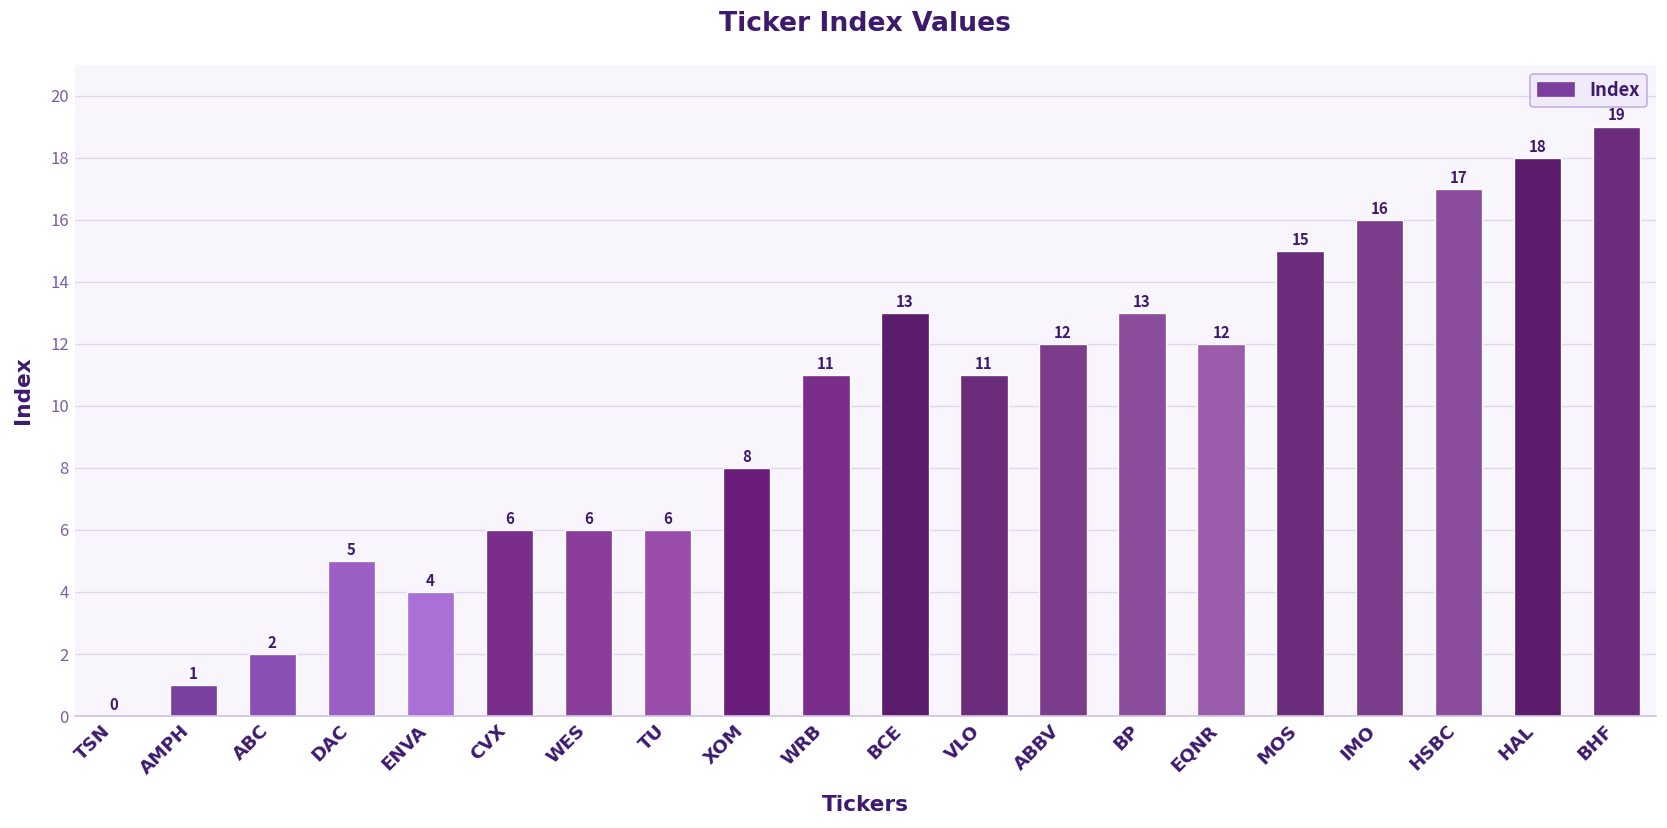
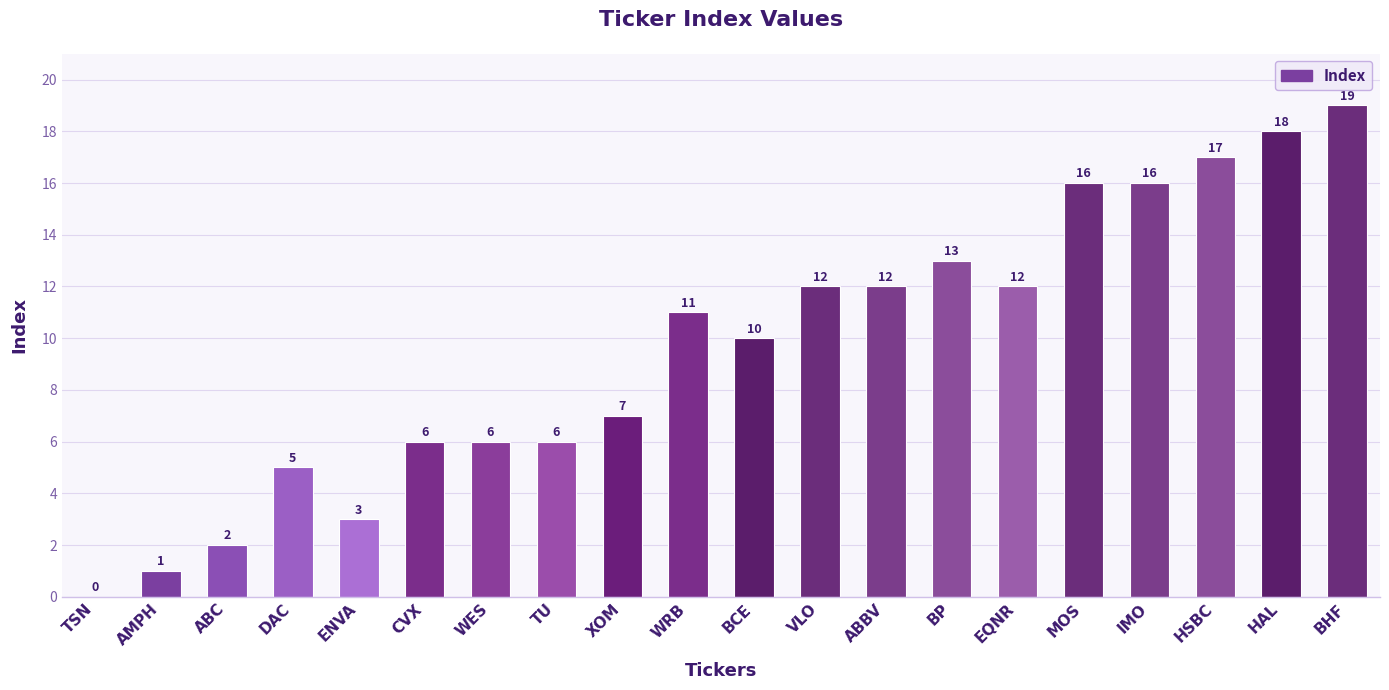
  {
    "TSN": 0,
    "AMPH": 1,
    "ABC": 2,
    "DAC": 5,
-   "ENVA": 4,
+   "ENVA": 3,
    "CVX": 6,
    "WES": 6,
    "TU": 6,
-   "XOM": 8,
+   "XOM": 7,
    "WRB": 11,
-   "BCE": 13,
-   "VLO": 11,
+   "BCE": 10,
+   "VLO": 12,
    "ABBV": 12,
    "BP": 13,
    "EQNR": 12,
-   "MOS": 15,
+   "MOS": 16,
    "IMO": 16,
    "HSBC": 17,
    "HAL": 18,
    "BHF": 19
  }
